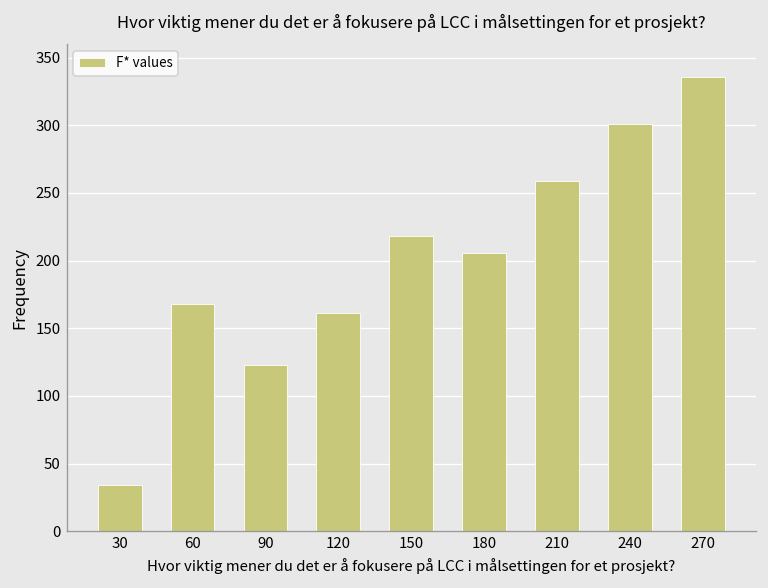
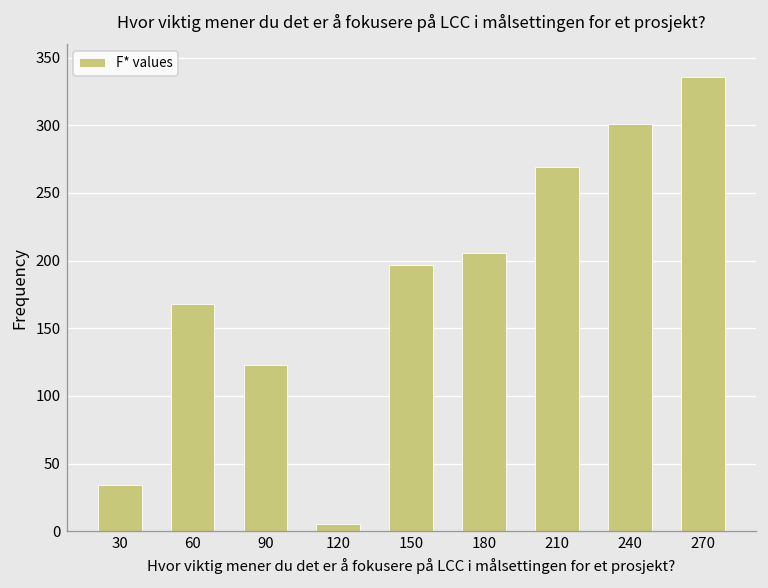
  {
    "30": 34,
    "60": 168,
    "90": 123,
-   "120": 161,
-   "150": 218,
+   "120": 5,
+   "150": 197,
    "180": 206,
-   "210": 259,
+   "210": 269,
    "240": 301,
    "270": 336
  }
